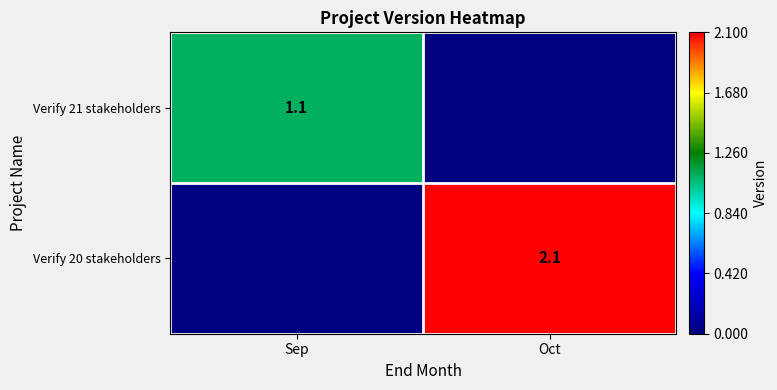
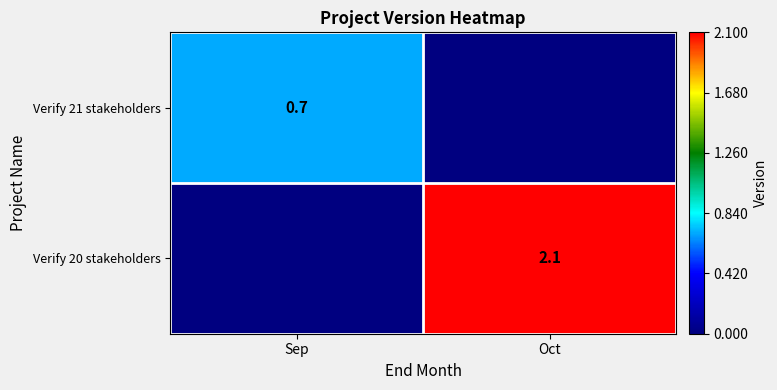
  {
    "Verify 21 stakeholders": {
-     "Sep": 1.1
+     "Sep": 0.7
    },
    "Verify 20 stakeholders": {
      "Oct": 2.1
    }
  }
